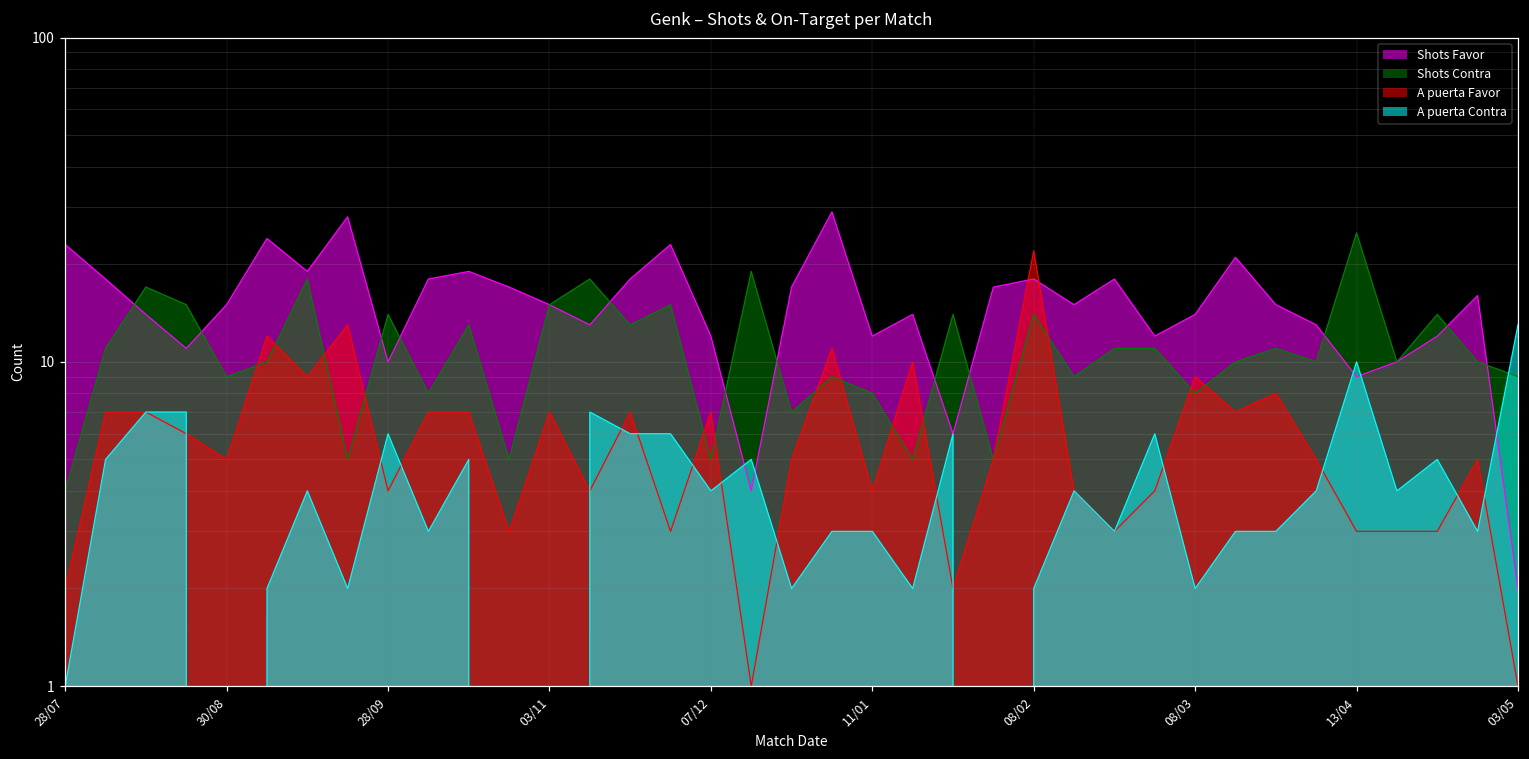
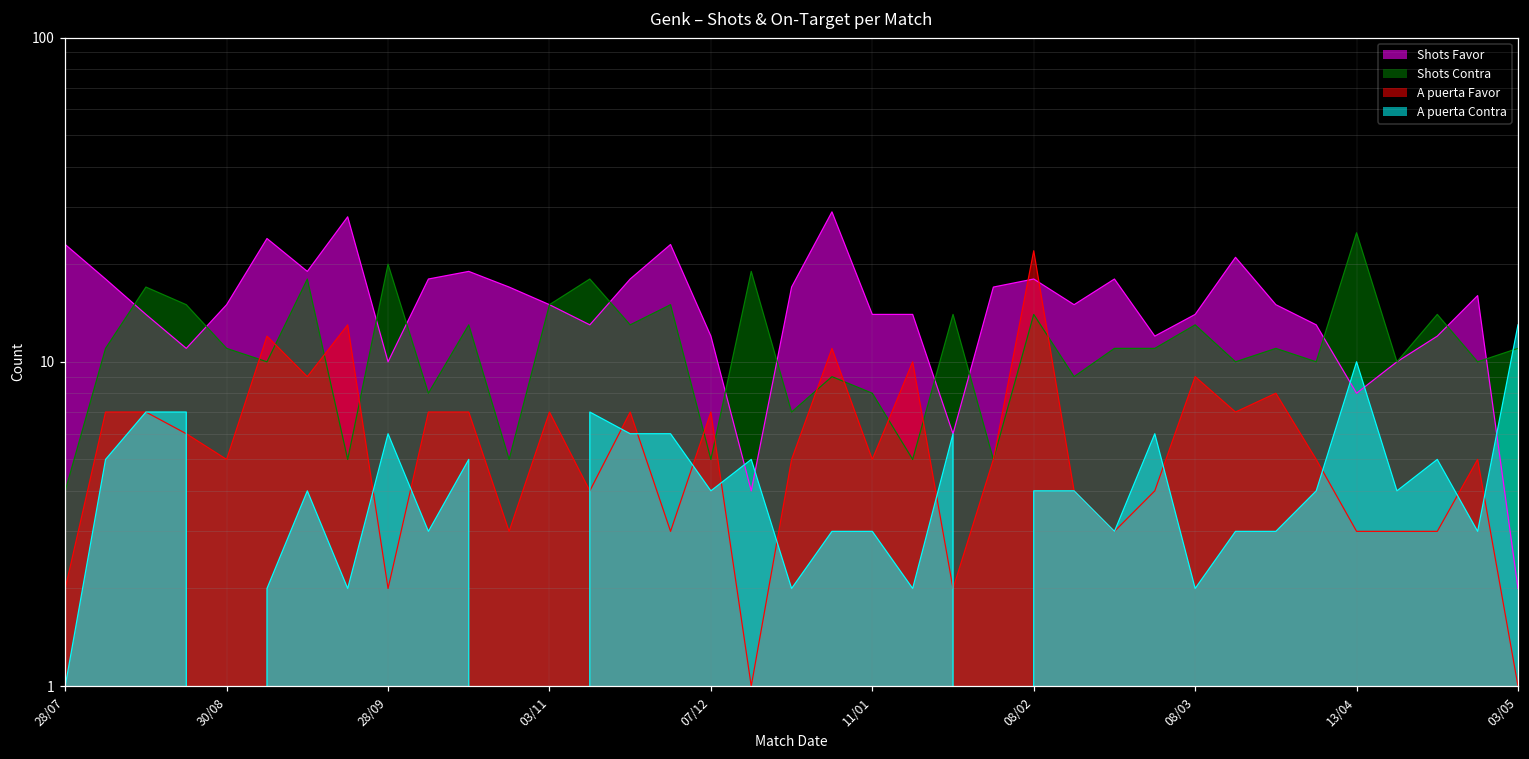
  {
    "Shots Favor": {
      "28/07": 23,
      "30/08": 15,
      "28/09": 10,
      "07/12": 12,
-     "11/01": 12,
+     "11/01": 14,
      "08/02": 18,
      "08/03": 14,
-     "13/04": 9,
+     "13/04": 8,
      "03/05": 2
    },
    "Shots Contra": {
      "28/07": 4,
-     "30/08": 9,
-     "28/09": 14,
+     "30/08": 11,
+     "28/09": 20,
      "07/12": 5,
      "11/01": 8,
      "08/02": 14,
-     "08/03": 8,
+     "08/03": 13,
      "13/04": 25,
-     "03/05": 9
+     "03/05": 11
    },
    "A puerta Favor": {
      "28/07": 2,
      "30/08": 5,
-     "28/09": 4,
+     "28/09": 2,
      "03/11": 7,
      "07/12": 7,
-     "11/01": 4,
+     "11/01": 5,
      "08/02": 22,
      "08/03": 9,
      "13/04": 3,
      "03/05": 1
    },
    "A puerta Contra": {
      "28/07": 1,
      "28/09": 6,
      "07/12": 4,
      "11/01": 3,
-     "08/02": 2,
+     "08/02": 4,
      "08/03": 2,
      "13/04": 10,
      "03/05": 13
    }
  }
